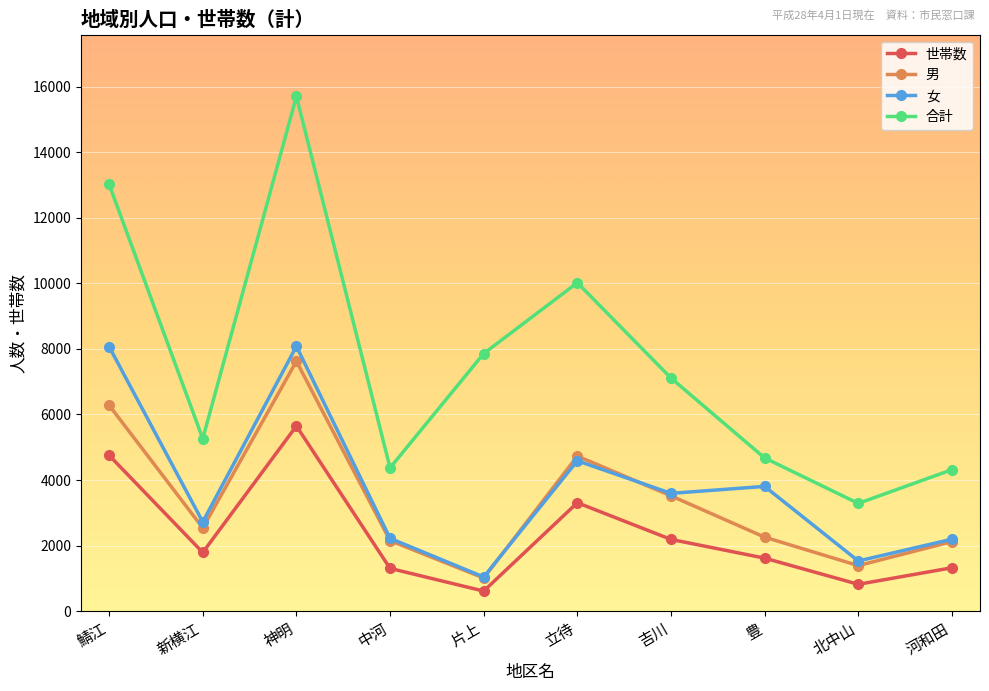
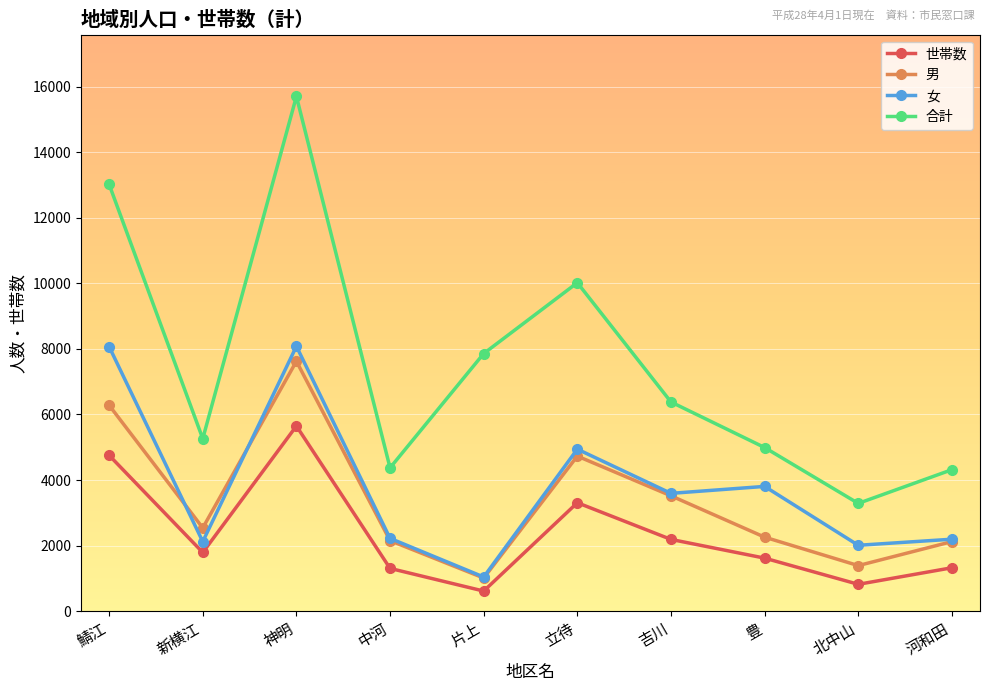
  {
    "女": {
      "鯖江": 8100,
-     "新横江": 2700,
+     "新横江": 2100,
      "神明": 8100,
-     "立待": 4600,
+     "立待": 4900,
      "豊": 3800,
-     "北中山": 1500
+     "北中山": 2000
    },
    "合計": {
      "鯖江": 13000,
      "新横江": 5300,
      "神明": 15700,
      "中河": 4400,
      "片上": 7900,
      "立待": 10000,
-     "吉川": 7100,
-     "豊": 4700,
+     "吉川": 6400,
+     "豊": 5000,
      "北中山": 3300,
      "河和田": 4300
    }
  }
